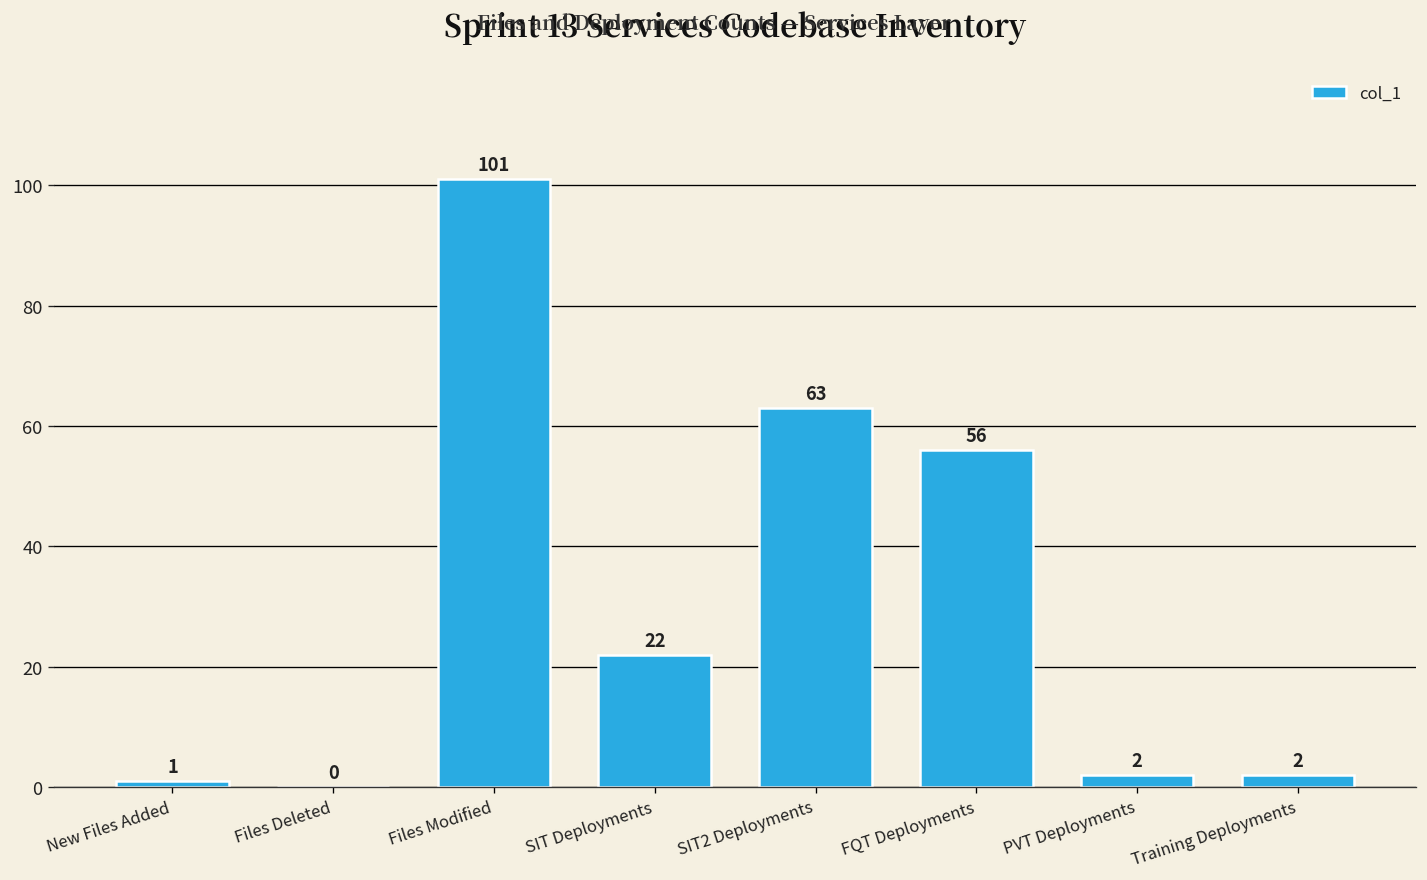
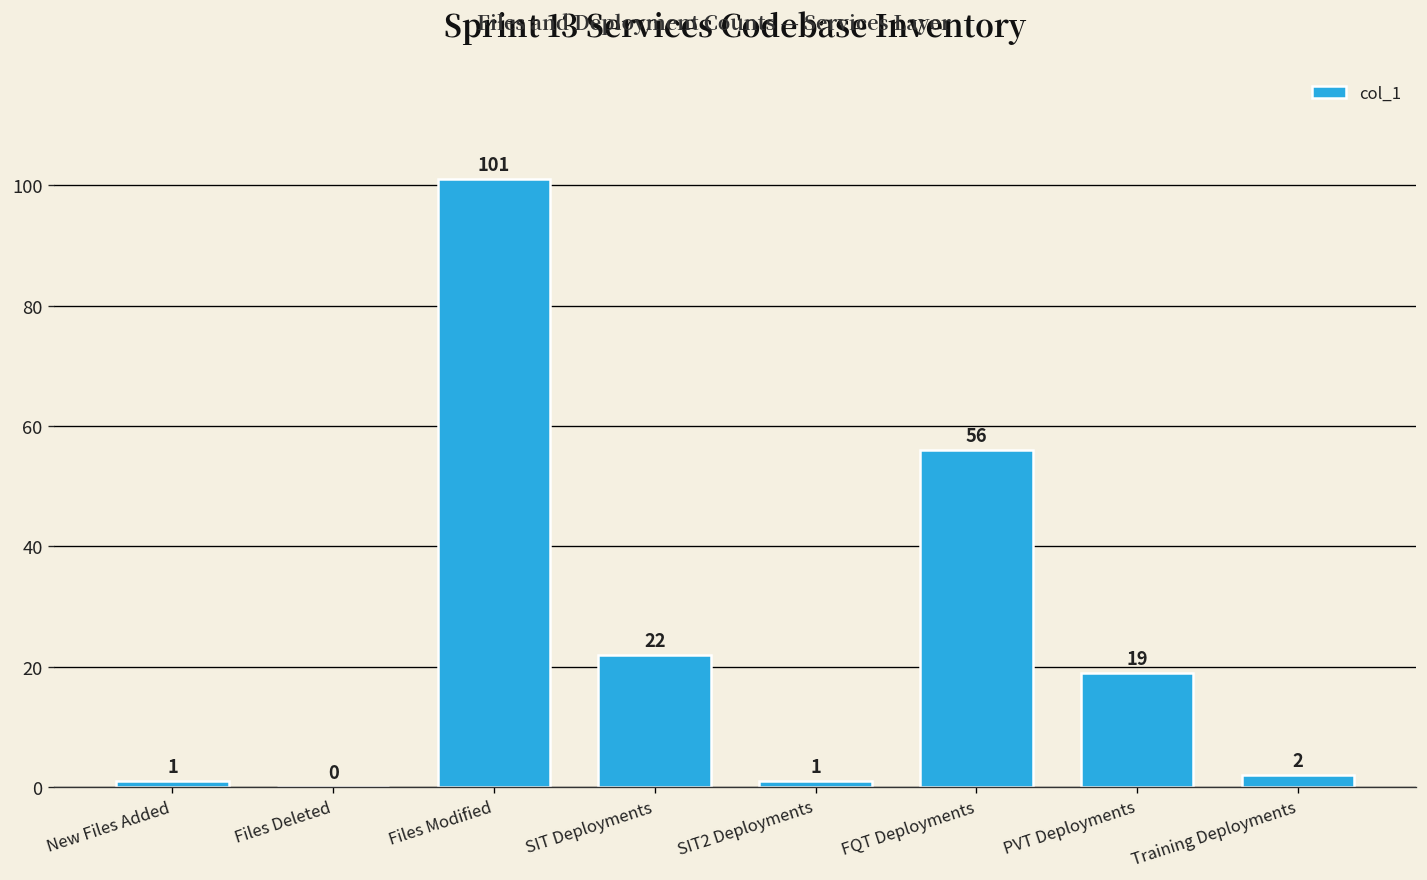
  {
    "New Files Added": 1,
    "Files Deleted": 0,
    "Files Modified": 101,
    "SIT Deployments": 22,
-   "SIT2 Deployments": 63,
+   "SIT2 Deployments": 1,
    "FQT Deployments": 56,
-   "PVT Deployments": 2,
+   "PVT Deployments": 19,
    "Training Deployments": 2
  }
